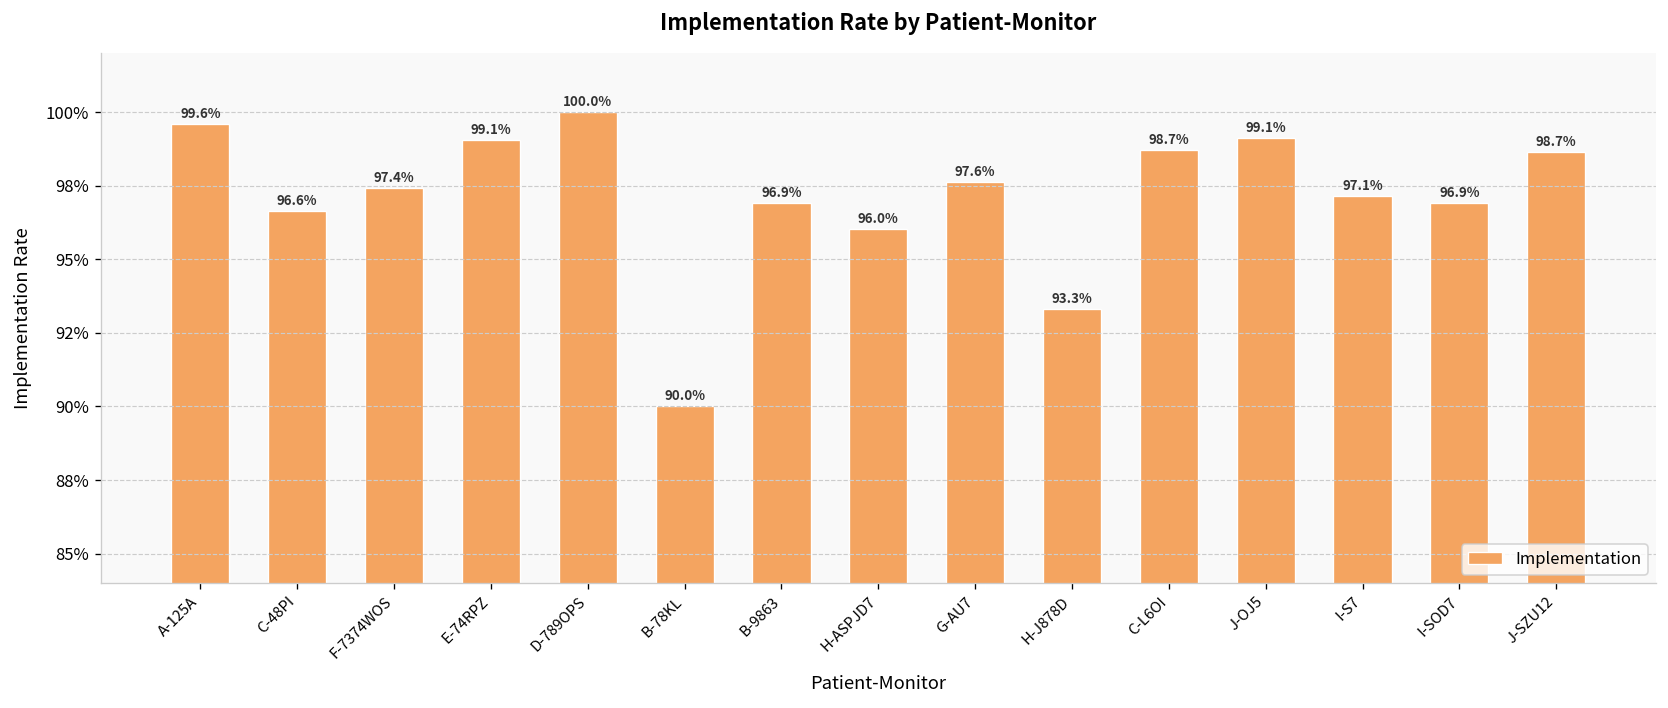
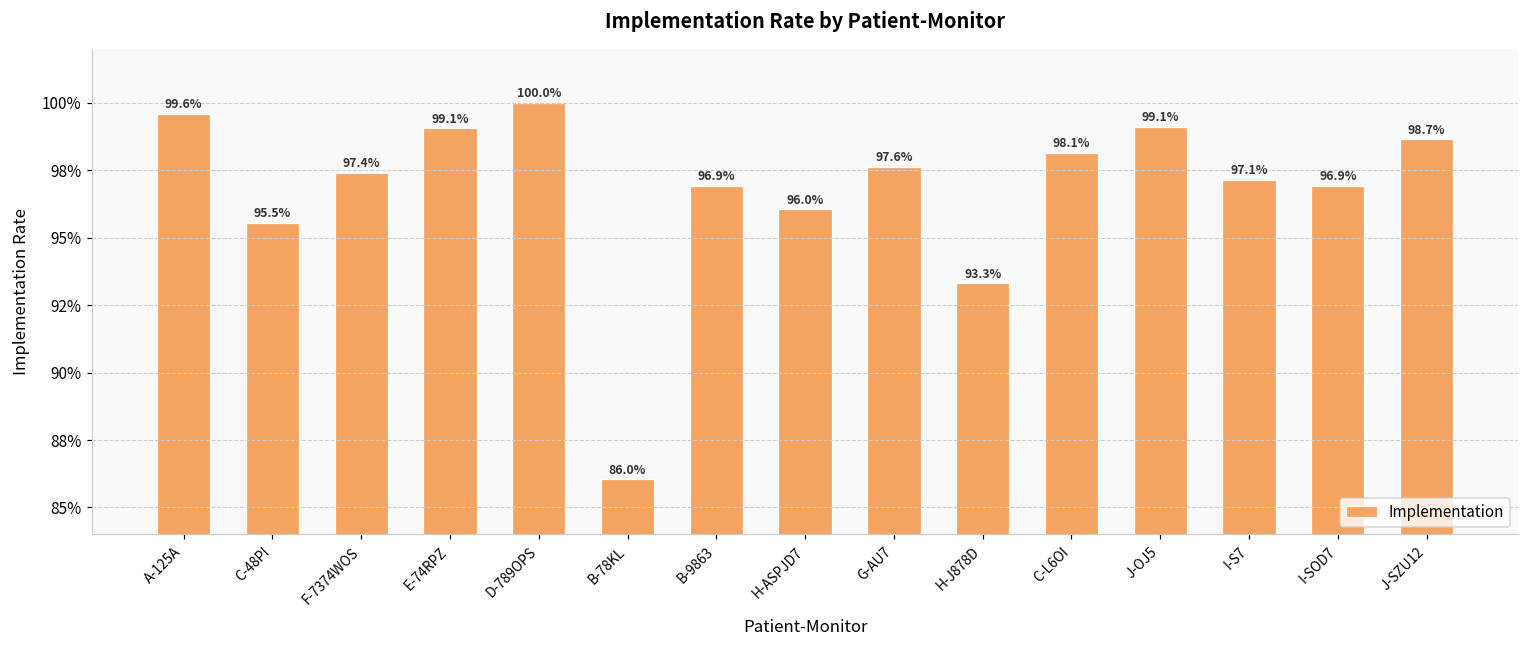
  {
    "A-125A": "99.6%",
-   "C-48PI": "96.6%",
+   "C-48PI": "95.5%",
    "F-7374WOS": "97.4%",
    "E-74RPZ": "99.1%",
    "D-789OPS": "100.0%",
-   "B-78KL": "90.0%",
+   "B-78KL": "86.0%",
    "B-9863": "96.9%",
    "H-ASPJD7": "96.0%",
    "G-AU7": "97.6%",
    "H-J878D": "93.3%",
-   "C-L6OI": "98.7%",
+   "C-L6OI": "98.1%",
    "J-OJ5": "99.1%",
    "I-S7": "97.1%",
    "I-SOD7": "96.9%",
    "J-SZU12": "98.7%"
  }
